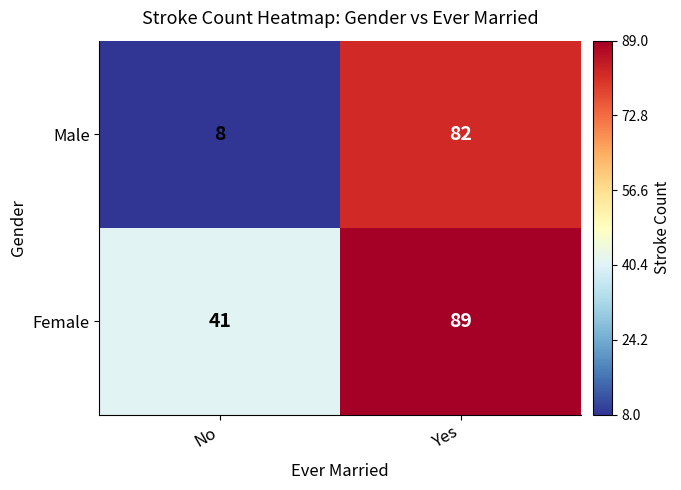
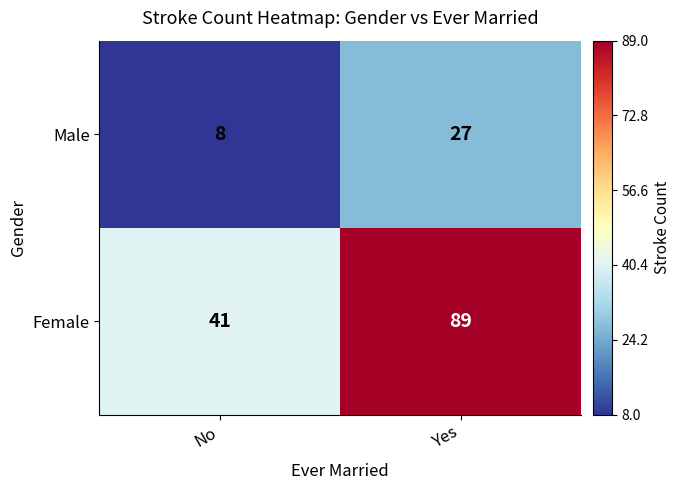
  {
    "Male": {
      "No": 8,
-     "Yes": 82
+     "Yes": 27
    },
    "Female": {
      "No": 41,
      "Yes": 89
    }
  }
